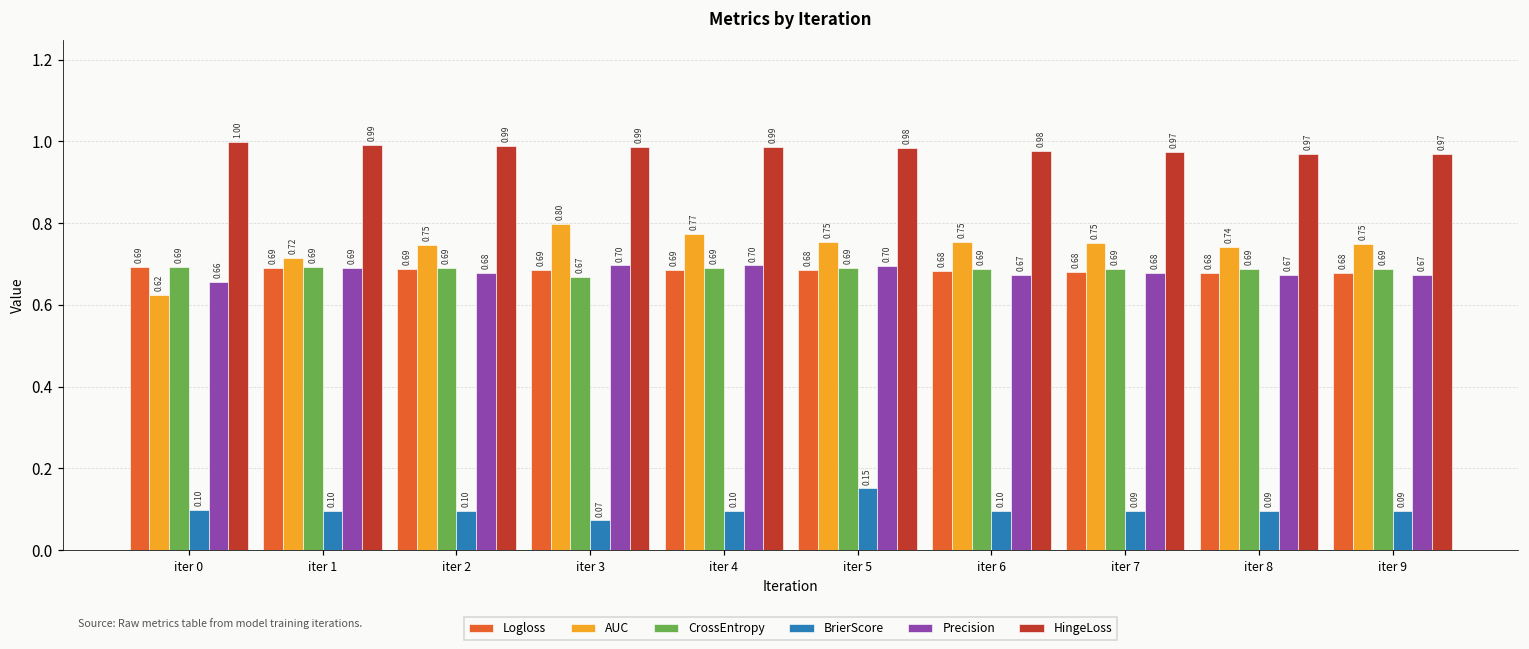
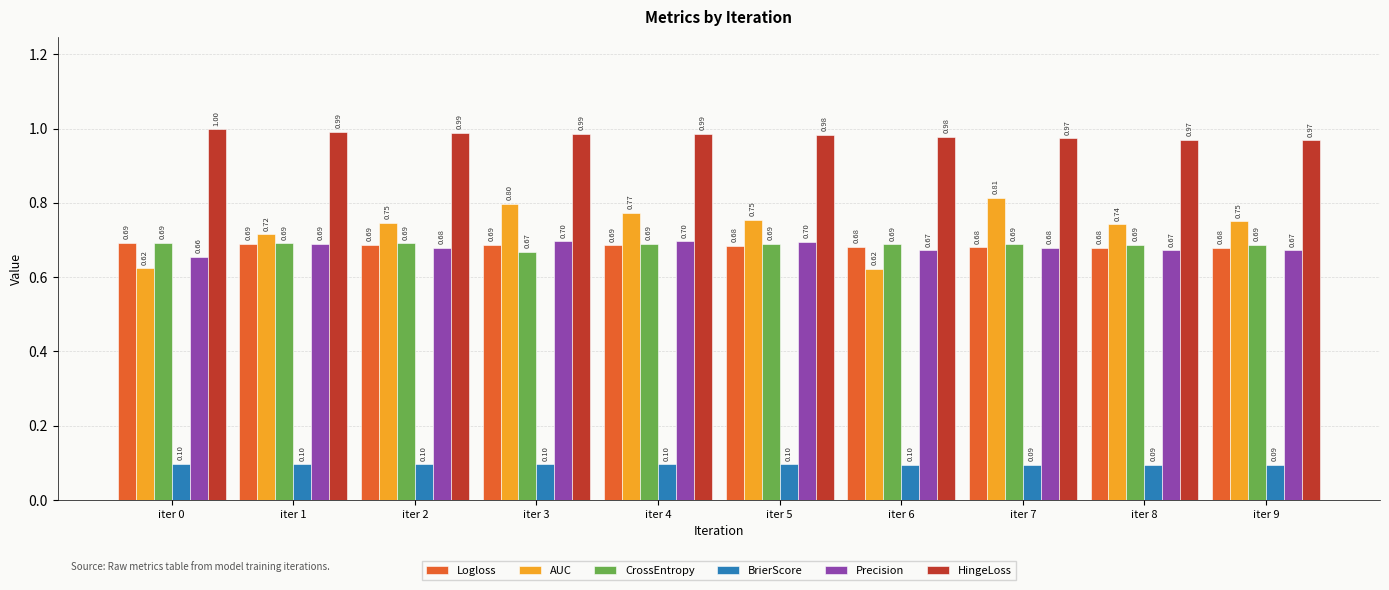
  {
    "AUC": {
      "iter 0": 0.62,
      "iter 1": 0.72,
      "iter 2": 0.75,
      "iter 3": 0.80,
      "iter 4": 0.77,
      "iter 5": 0.75,
-     "iter 6": 0.75,
-     "iter 7": 0.75,
+     "iter 6": 0.62,
+     "iter 7": 0.81,
      "iter 8": 0.74,
      "iter 9": 0.75
    },
    "CrossEntropy": {
      "iter 0": 0.69,
      "iter 1": 0.69,
      "iter 2": 0.69,
      "iter 3": 0.67,
      "iter 4": 0.69,
      "iter 5": 0.69,
      "iter 6": 0.69,
      "iter 7": 0.69,
      "iter 8": 0.69,
      "iter 9": 0.69
    },
    "BrierScore": {
      "iter 0": 0.10,
      "iter 1": 0.10,
      "iter 2": 0.10,
-     "iter 3": 0.07,
+     "iter 3": 0.10,
      "iter 4": 0.10,
-     "iter 5": 0.15,
+     "iter 5": 0.10,
      "iter 6": 0.10,
      "iter 7": 0.09,
      "iter 8": 0.09,
      "iter 9": 0.09
    },
    "Precision": {
      "iter 0": 0.66,
      "iter 1": 0.69,
      "iter 2": 0.68,
      "iter 3": 0.70,
      "iter 4": 0.70,
      "iter 5": 0.70,
      "iter 6": 0.67,
      "iter 7": 0.68,
      "iter 8": 0.67,
      "iter 9": 0.67
    }
  }
